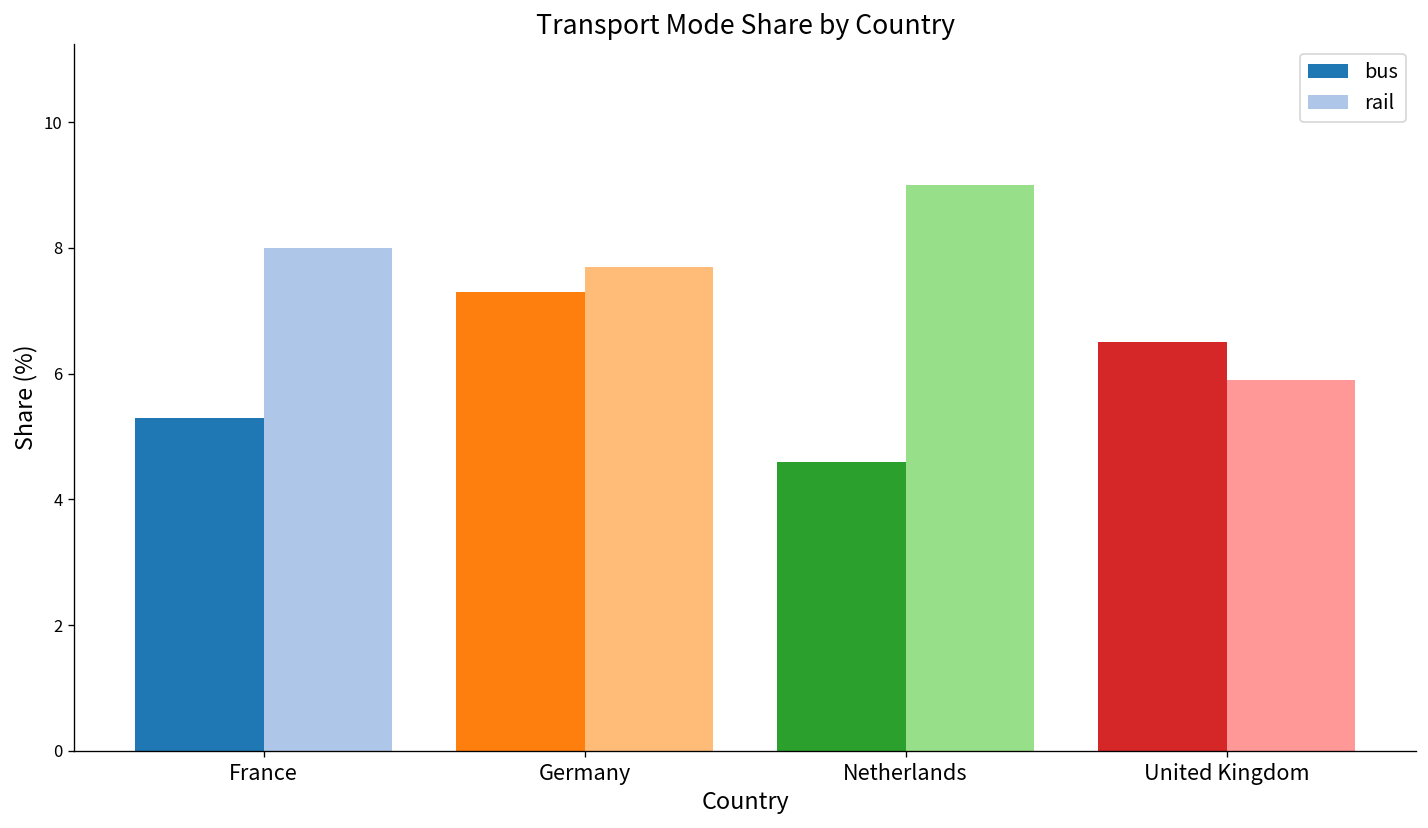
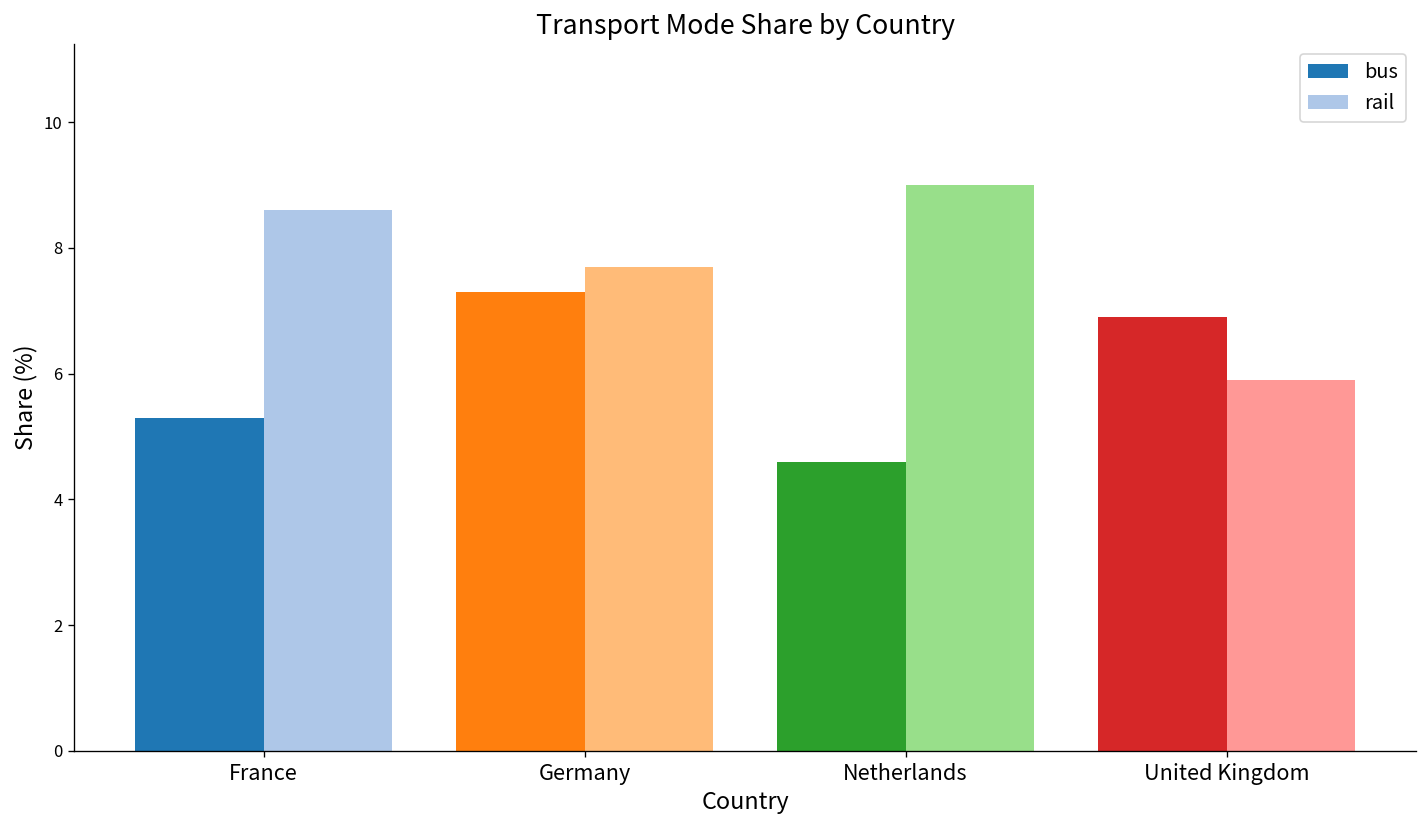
  {
    "bus": {
      "France": 5.3,
      "Germany": 7.3,
      "Netherlands": 4.6,
-     "United Kingdom": 6.5
+     "United Kingdom": 6.9
    },
    "rail": {
-     "France": 8.0,
+     "France": 8.6,
      "Germany": 7.7,
      "Netherlands": 9.0,
      "United Kingdom": 5.9
    }
  }
